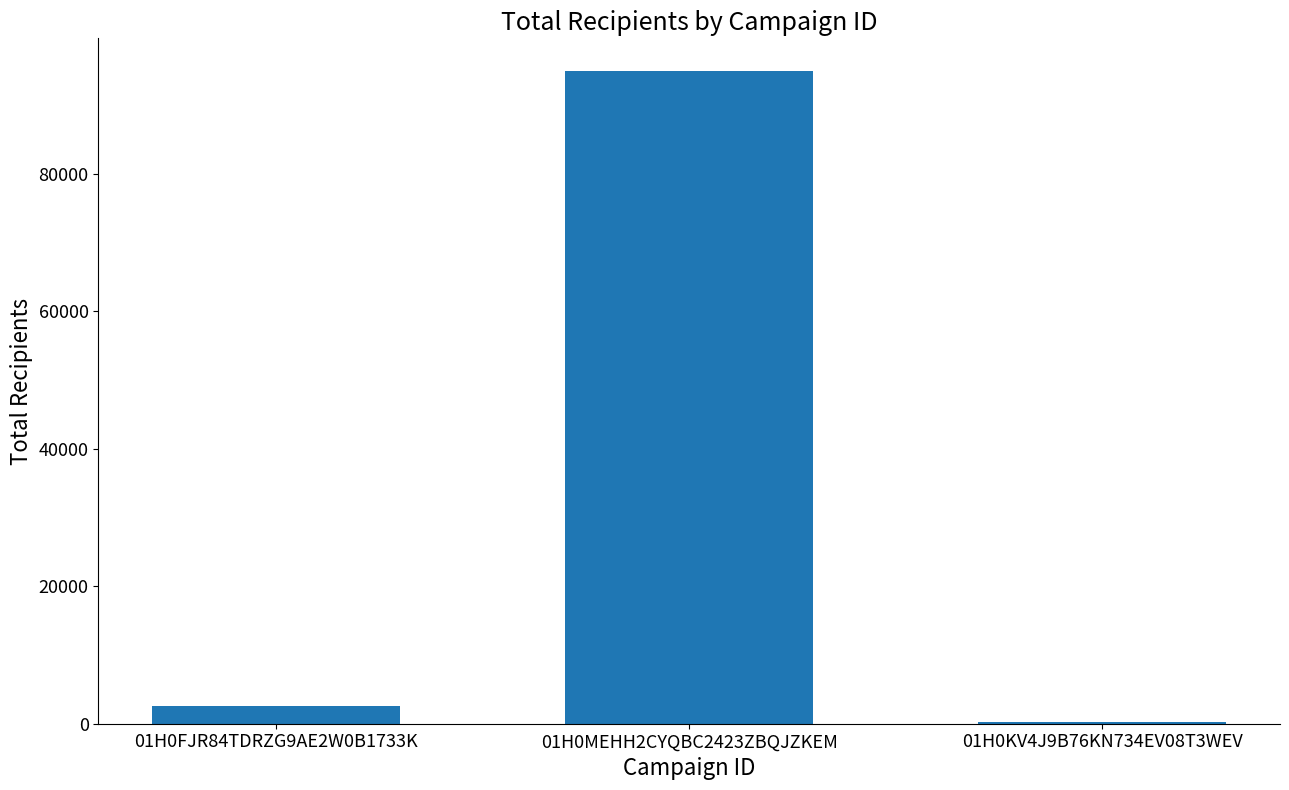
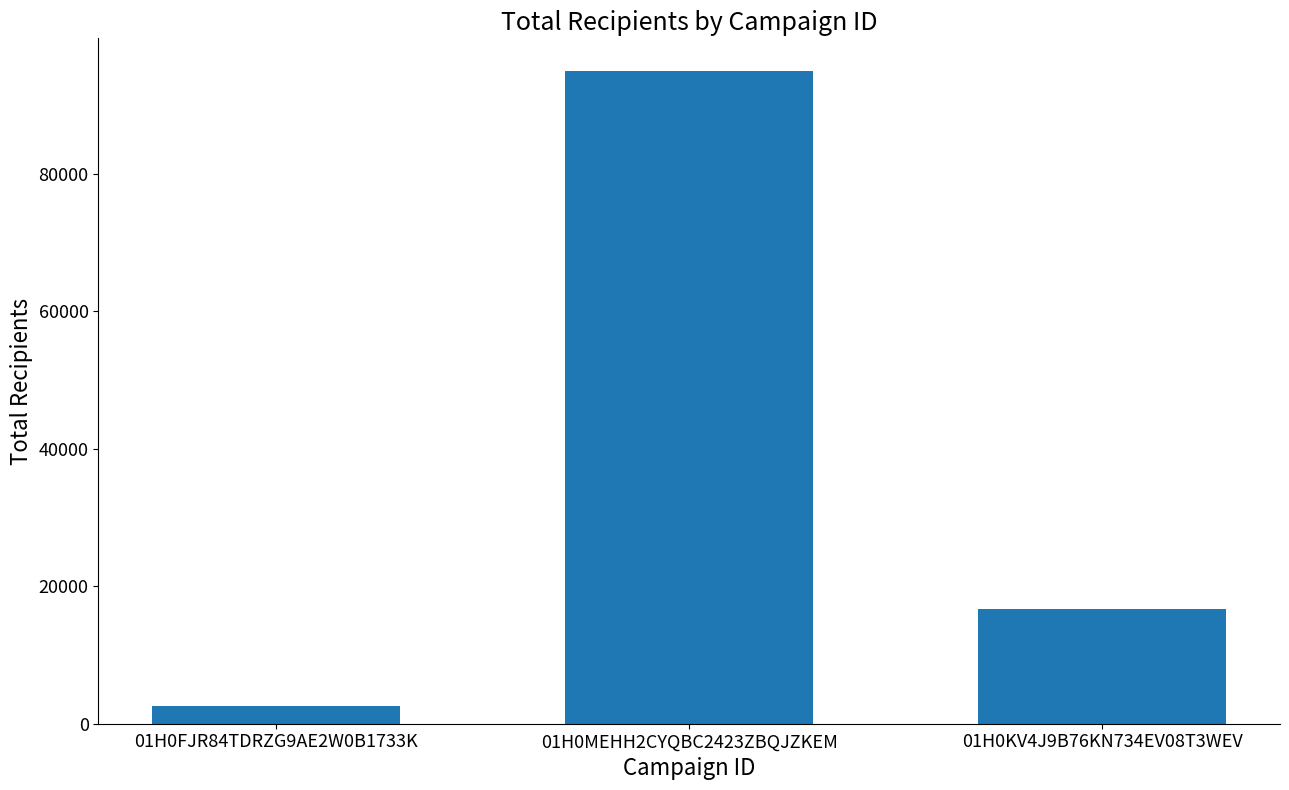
  {
    "01H0FJR84TDRZG9AE2W0B1733K": 3000,
    "01H0MEHH2CYQBC2423ZBQJZKEM": 95000,
-   "01H0KV4J9B76KN734EV08T3WEV": 0
+   "01H0KV4J9B76KN734EV08T3WEV": 17000
  }
